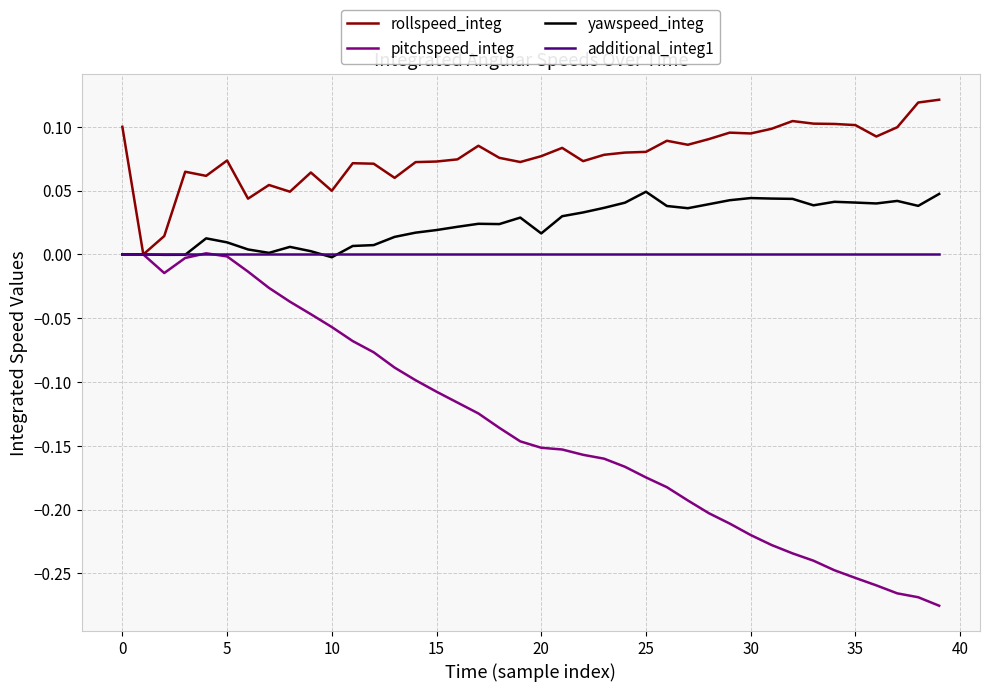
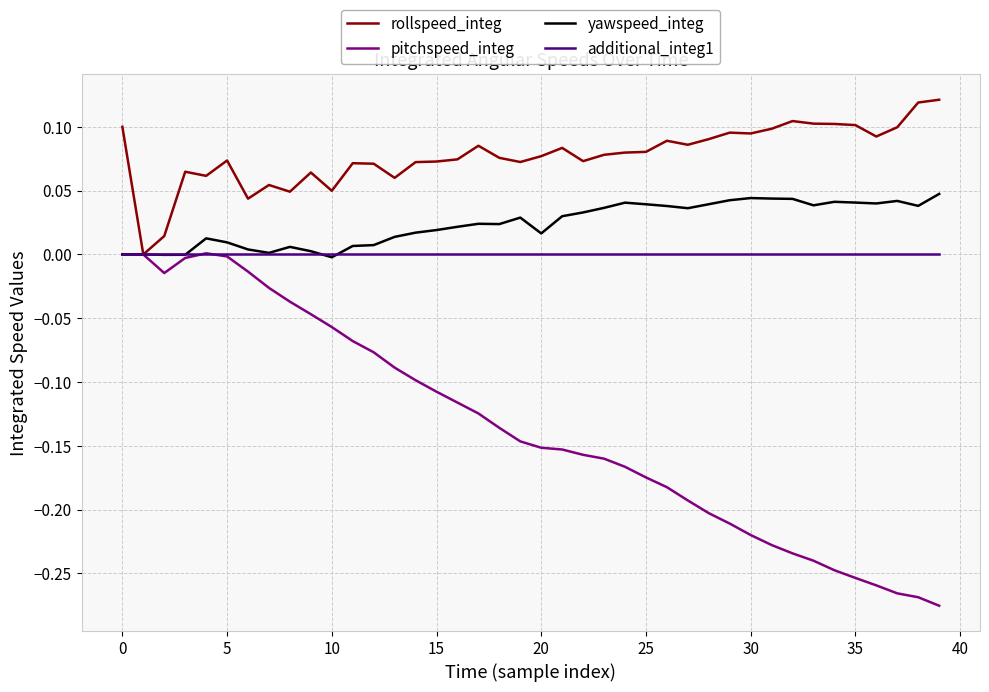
  {
    "rollspeed_integ": {
      "0": 0.100,
      "5": 0.074,
      "10": 0.050,
      "15": 0.073,
      "20": 0.077,
      "25": 0.080,
      "30": 0.095,
      "35": 0.101
    },
    "yawspeed_integ": {
      "5": 0.009,
      "10": -0.002,
      "15": 0.019,
      "20": 0.016,
-     "25": 0.049,
+     "25": 0.039,
      "30": 0.044,
      "35": 0.041
    }
  }
